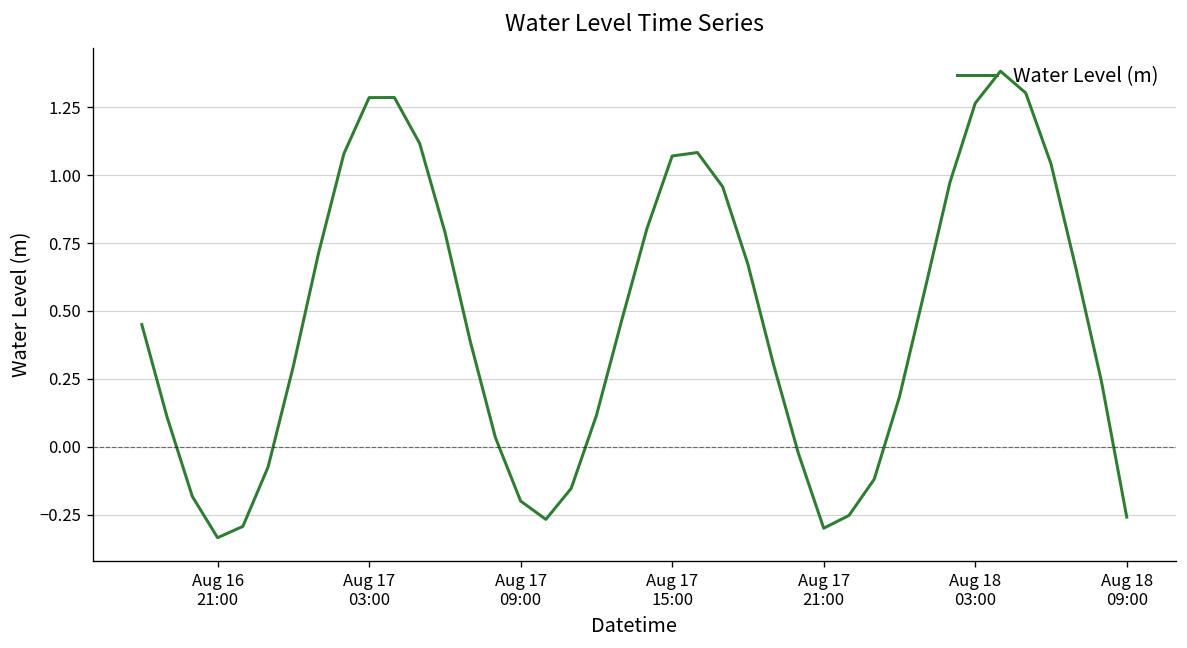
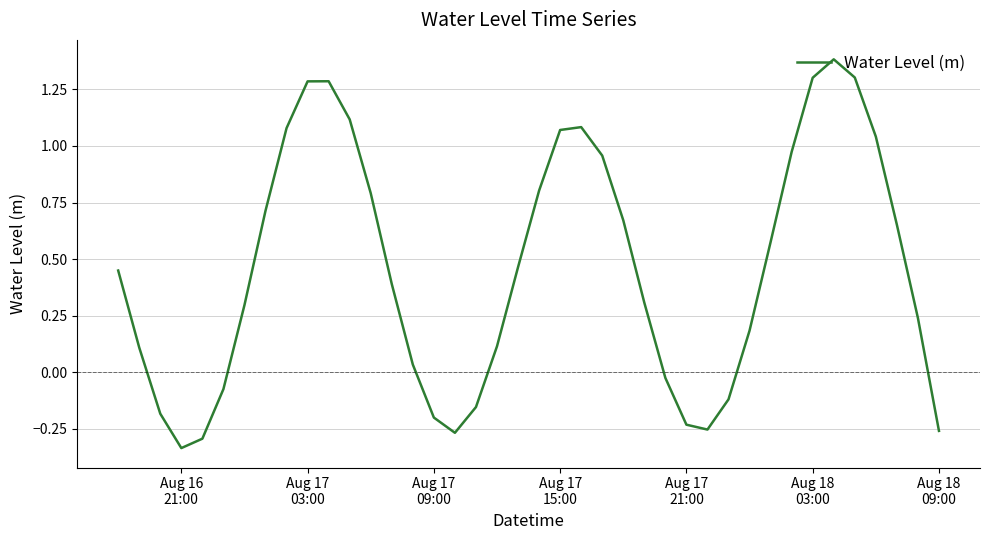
  {
    "Aug 16 21:00": -0.33,
    "Aug 17 03:00": 1.29,
    "Aug 17 09:00": -0.20,
    "Aug 17 15:00": 1.07,
-   "Aug 17 21:00": -0.30,
-   "Aug 18 03:00": 1.26,
+   "Aug 17 21:00": -0.23,
+   "Aug 18 03:00": 1.30,
    "Aug 18 09:00": -0.26
  }
